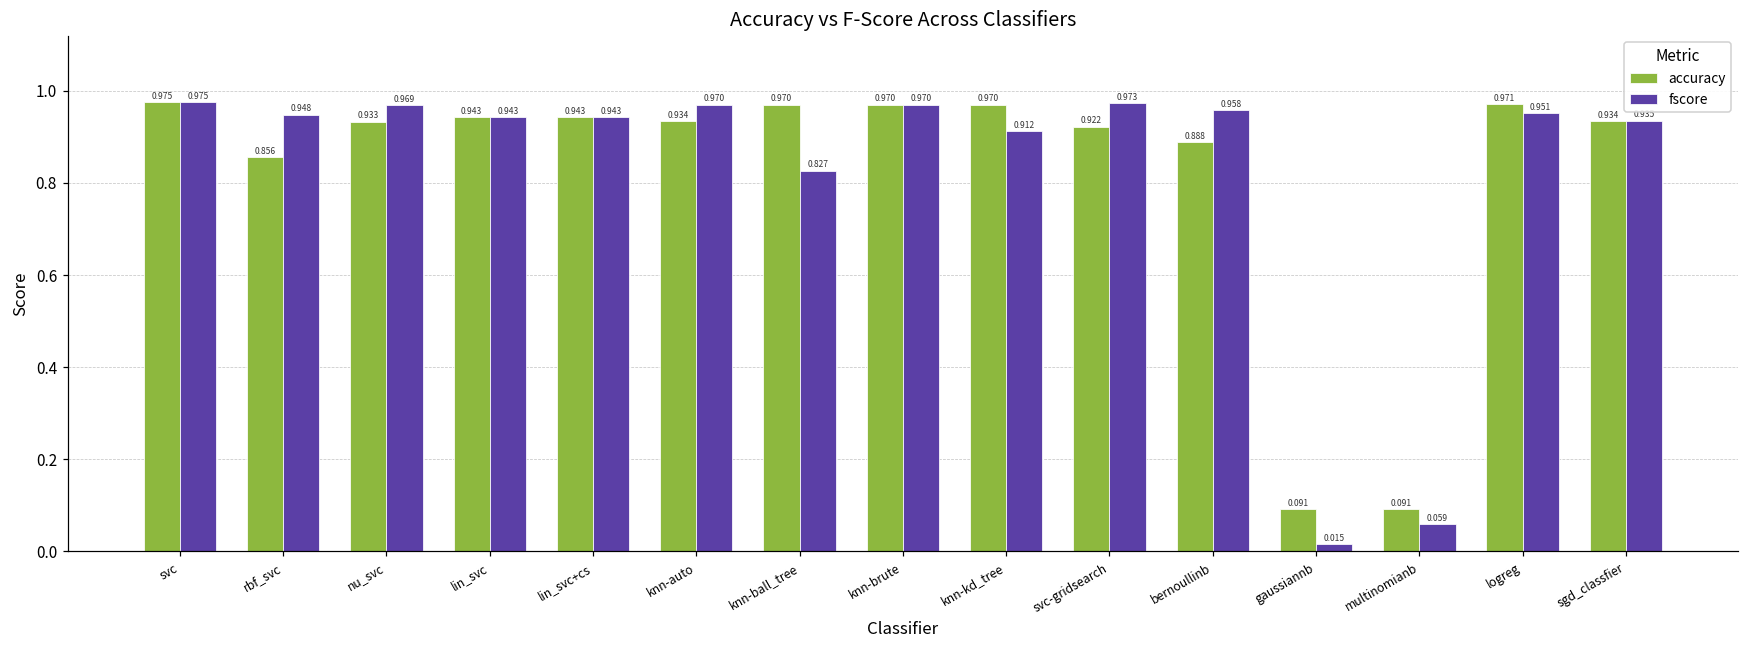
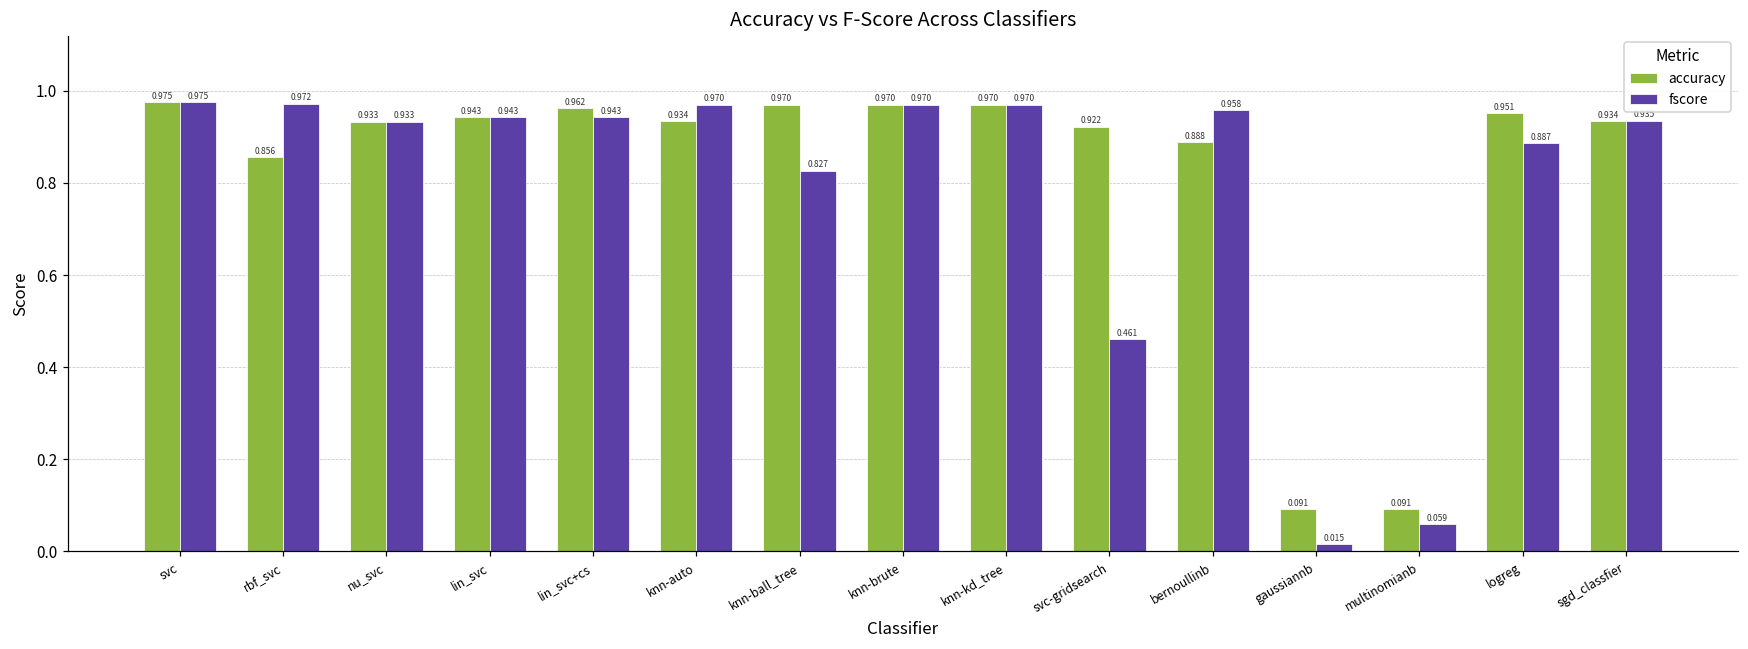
  {
    "accuracy": {
      "svc": 0.975,
      "rbf_svc": 0.856,
      "nu_svc": 0.933,
      "lin_svc": 0.943,
-     "lin_svc+cs": 0.943,
+     "lin_svc+cs": 0.962,
      "knn-auto": 0.934,
      "knn-ball_tree": 0.970,
      "knn-brute": 0.970,
      "knn-kd_tree": 0.970,
      "svc-gridsearch": 0.922,
      "bernoullinb": 0.888,
      "gaussiannb": 0.091,
      "multinomianb": 0.091,
-     "logreg": 0.971,
+     "logreg": 0.951,
      "sgd_classfier": 0.934
    },
    "fscore": {
      "svc": 0.975,
-     "rbf_svc": 0.948,
-     "nu_svc": 0.969,
+     "rbf_svc": 0.972,
+     "nu_svc": 0.933,
      "lin_svc": 0.943,
      "lin_svc+cs": 0.943,
      "knn-auto": 0.970,
      "knn-ball_tree": 0.827,
      "knn-brute": 0.970,
-     "knn-kd_tree": 0.912,
-     "svc-gridsearch": 0.973,
+     "knn-kd_tree": 0.970,
+     "svc-gridsearch": 0.461,
      "bernoullinb": 0.958,
      "gaussiannb": 0.015,
      "multinomianb": 0.059,
-     "logreg": 0.951
+     "logreg": 0.887
    }
  }
